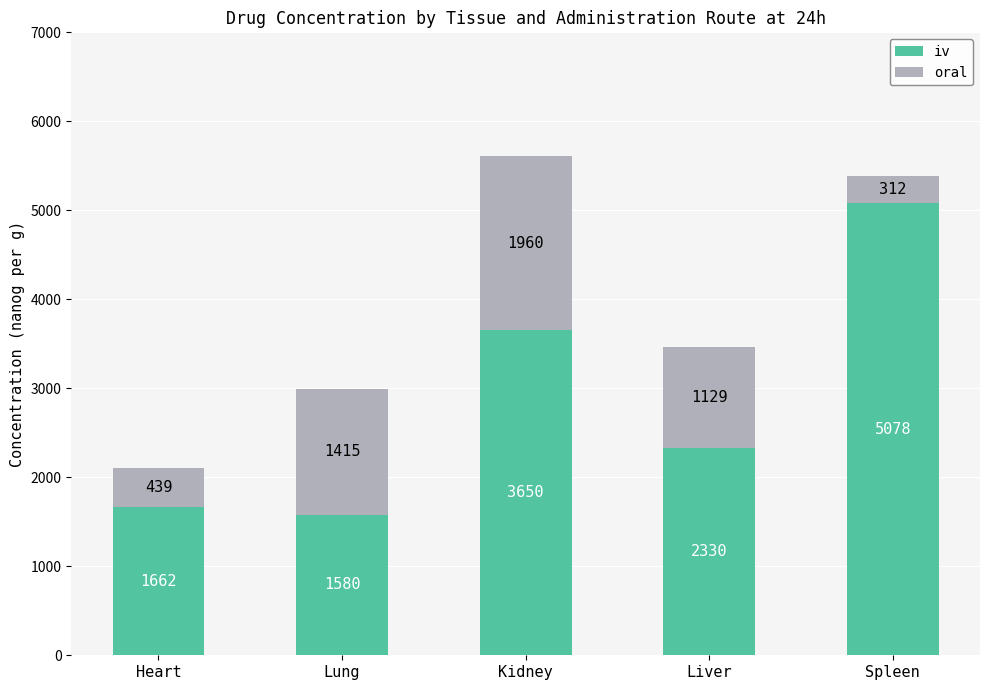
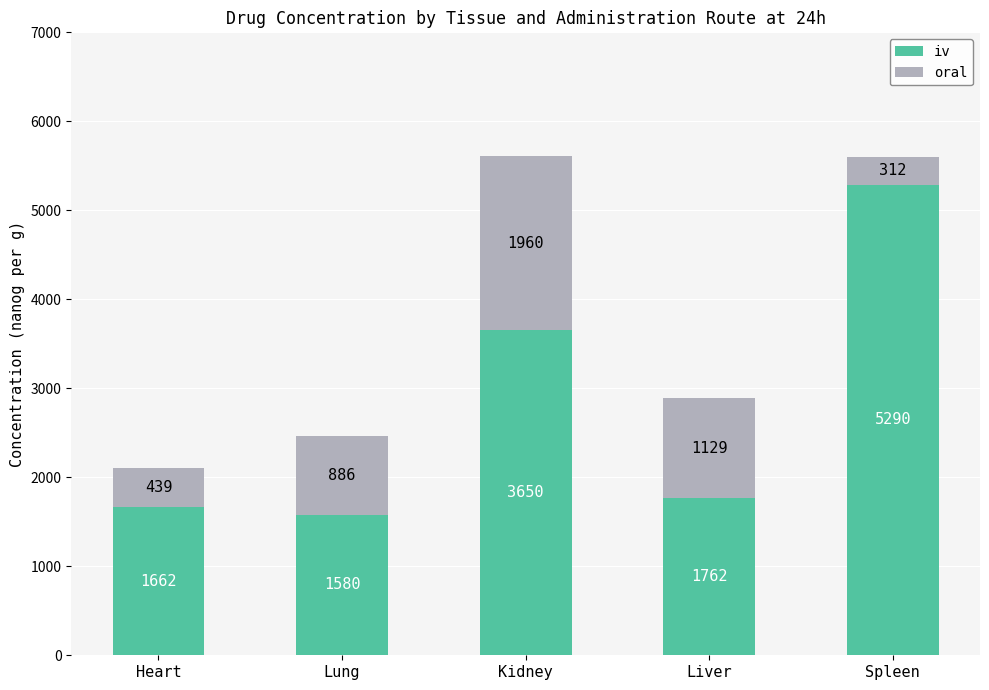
  {
    "iv": {
      "Heart": 1662,
      "Lung": 1580,
      "Kidney": 3650,
-     "Liver": 2330,
-     "Spleen": 5078
+     "Liver": 1762,
+     "Spleen": 5290
    },
    "oral": {
      "Heart": 439,
-     "Lung": 1415,
+     "Lung": 886,
      "Kidney": 1960,
      "Liver": 1129,
      "Spleen": 312
    }
  }
